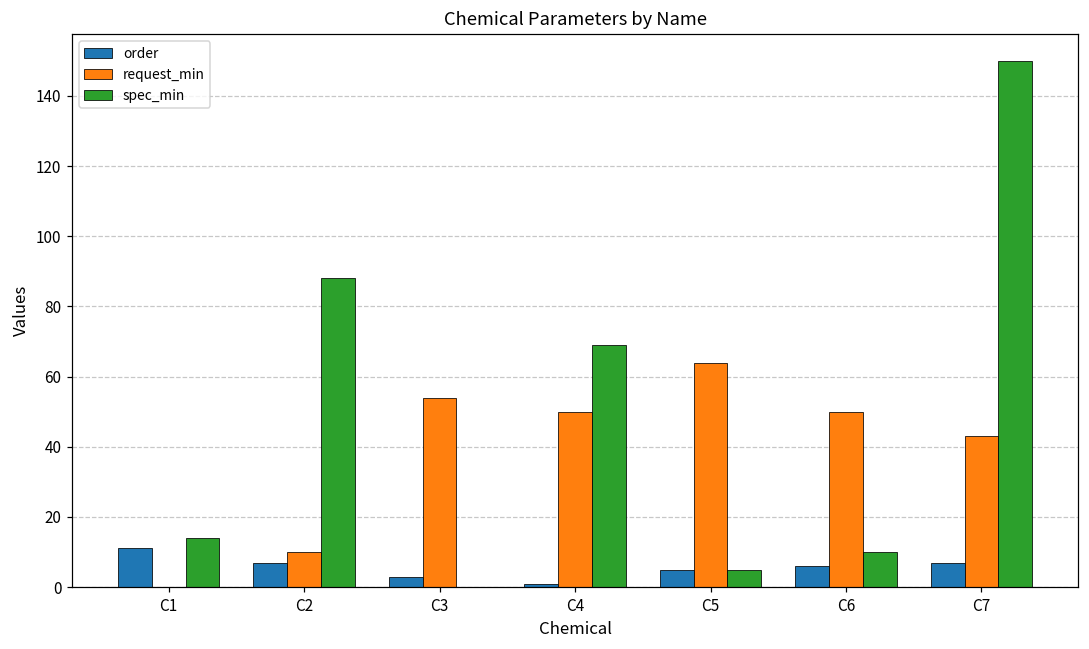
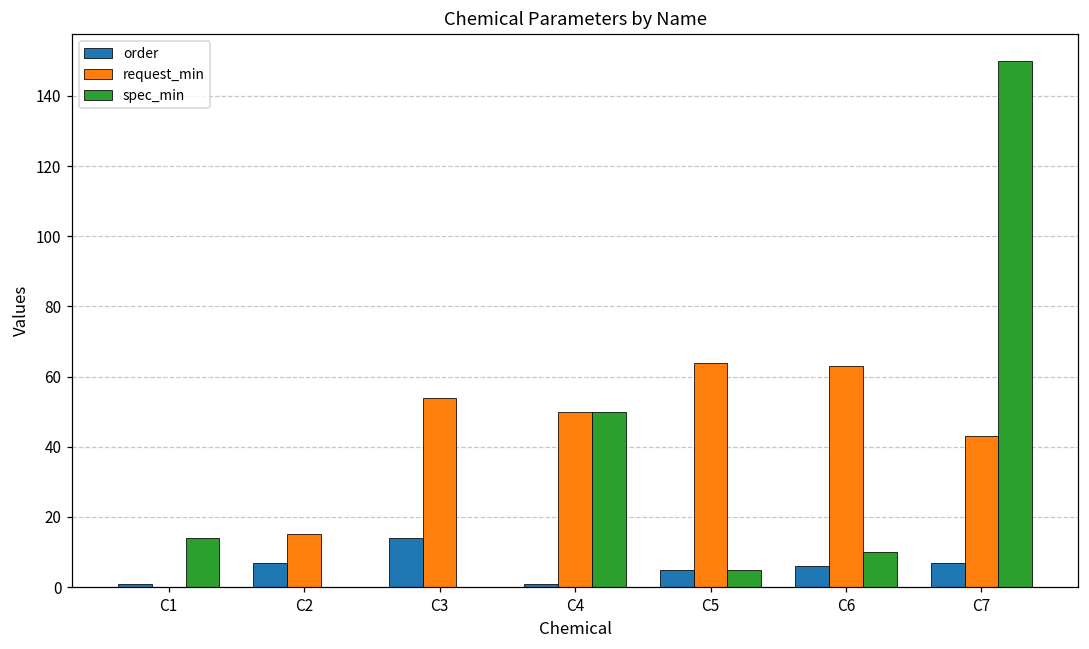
  {
    "order": {
-     "C1": 11,
+     "C1": 1,
      "C2": 7,
-     "C3": 3,
+     "C3": 14,
      "C4": 1,
      "C5": 5,
      "C6": 6,
      "C7": 7
    },
    "request_min": {
      "C1": 0,
-     "C2": 10,
+     "C2": 15,
      "C3": 54,
      "C4": 50,
      "C5": 64,
-     "C6": 50,
+     "C6": 63,
      "C7": 43
    },
    "spec_min": {
      "C1": 14,
-     "C2": 88,
+     "C2": 0,
      "C3": 0,
-     "C4": 69,
+     "C4": 50,
      "C5": 5,
      "C6": 10,
      "C7": 150
    }
  }
